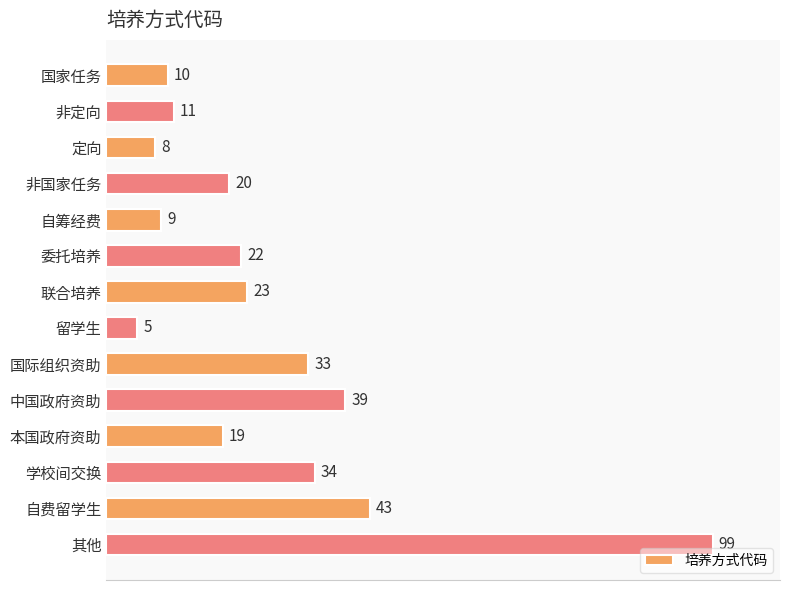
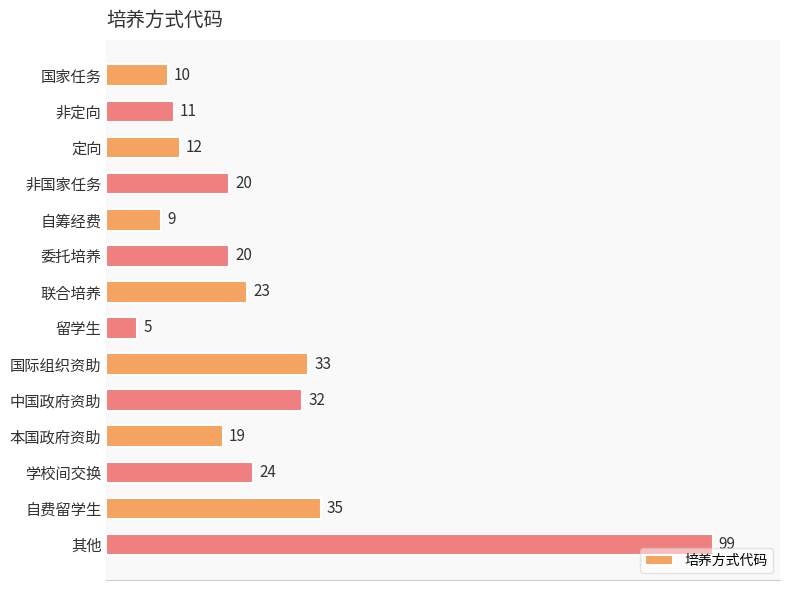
  {
    "国家任务": 10,
    "非定向": 11,
-   "定向": 8,
+   "定向": 12,
    "非国家任务": 20,
    "自筹经费": 9,
-   "委托培养": 22,
+   "委托培养": 20,
    "联合培养": 23,
    "留学生": 5,
    "国际组织资助": 33,
-   "中国政府资助": 39,
+   "中国政府资助": 32,
    "本国政府资助": 19,
-   "学校间交换": 34,
-   "自费留学生": 43
+   "学校间交换": 24,
+   "自费留学生": 35
  }
